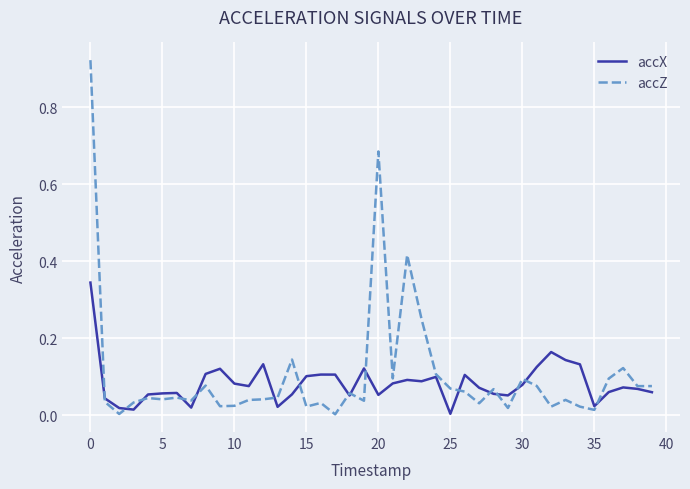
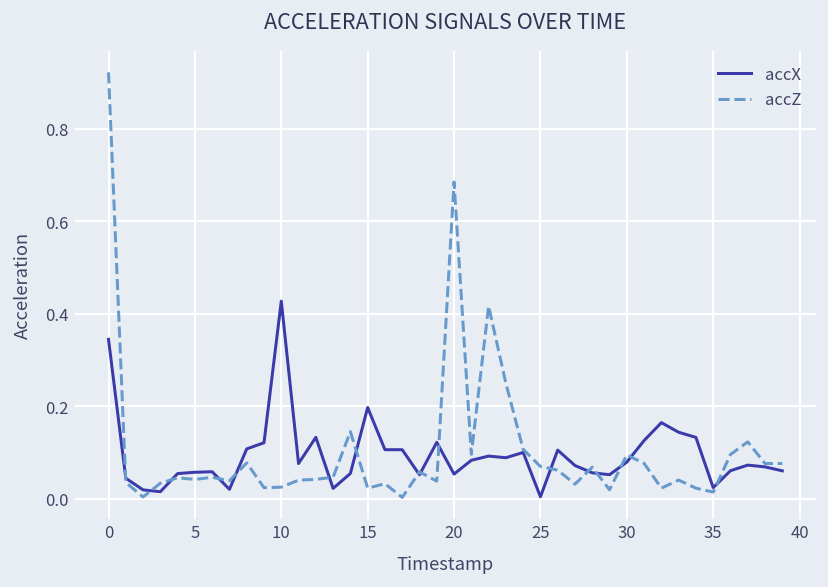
  {
    "accX": {
      "0": 0.34,
      "5": 0.06,
-     "10": 0.08,
-     "15": 0.10,
+     "10": 0.43,
+     "15": 0.20,
      "20": 0.05,
      "25": 0.00,
      "30": 0.08,
      "35": 0.02
    },
    "accZ": {
      "0": 0.92,
      "5": 0.04,
      "10": 0.02,
      "15": 0.02,
      "20": 0.69,
      "25": 0.07,
      "30": 0.09,
      "35": 0.01
    }
  }
